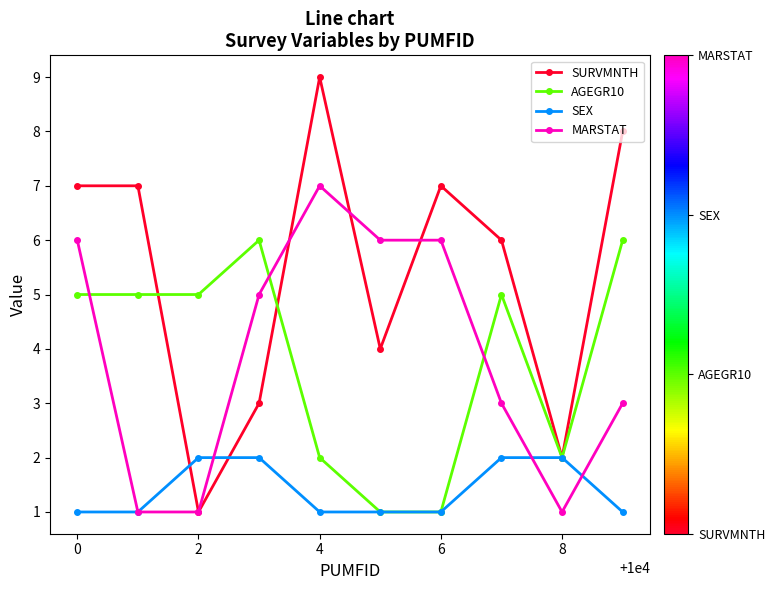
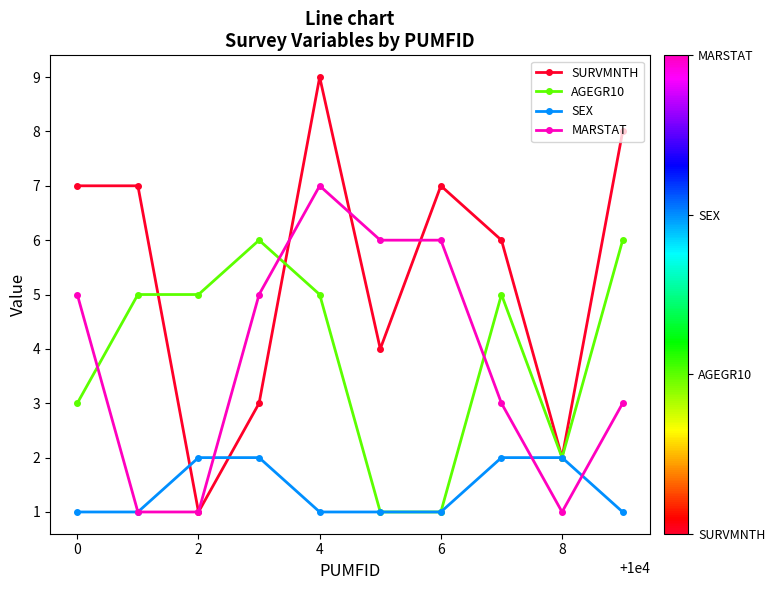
  {
    "SURVMNTH": {
      "0": 7,
      "4": 9,
      "6": 7
    },
    "AGEGR10": {
-     "0": 5,
+     "0": 3,
      "2": 5,
-     "4": 2
+     "4": 5
    },
    "SEX": {
      "0": 1,
      "2": 2,
      "4": 1
    },
    "MARSTAT": {
-     "0": 6,
+     "0": 5,
      "4": 7,
      "6": 6,
      "8": 1
    }
  }
